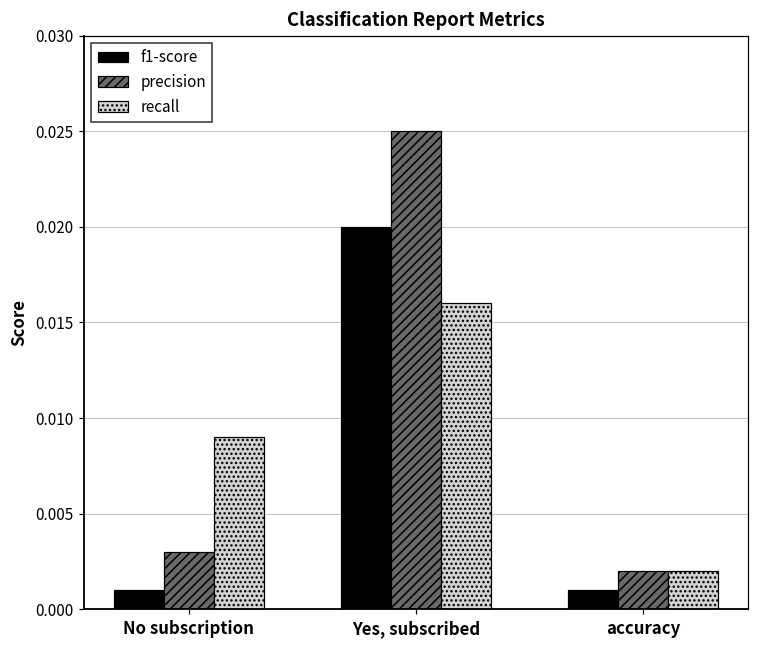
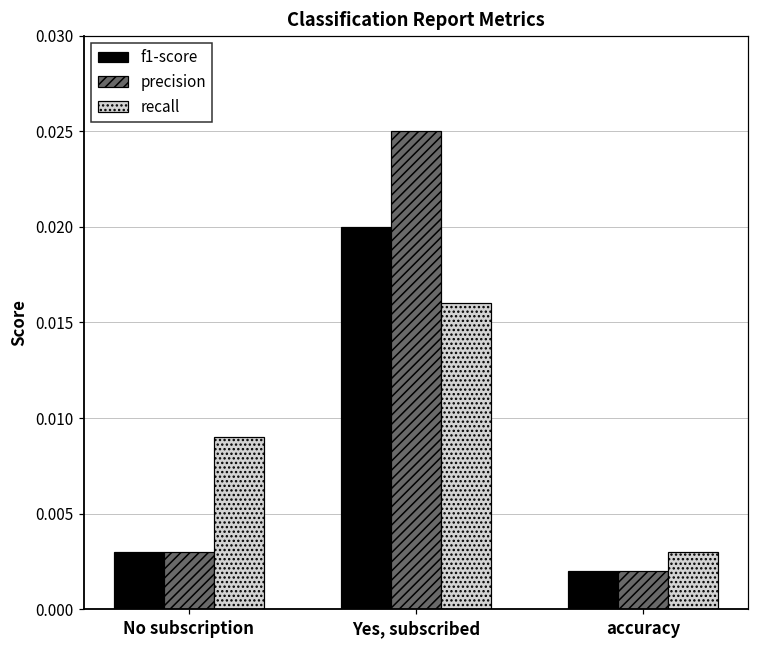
  {
    "f1-score": {
-     "No subscription": 0.001,
+     "No subscription": 0.003,
      "Yes, subscribed": 0.020,
-     "accuracy": 0.001
+     "accuracy": 0.002
    },
    "precision": {
      "No subscription": 0.003,
      "Yes, subscribed": 0.025,
      "accuracy": 0.002
    },
    "recall": {
      "No subscription": 0.009,
      "Yes, subscribed": 0.016,
-     "accuracy": 0.002
+     "accuracy": 0.003
    }
  }
